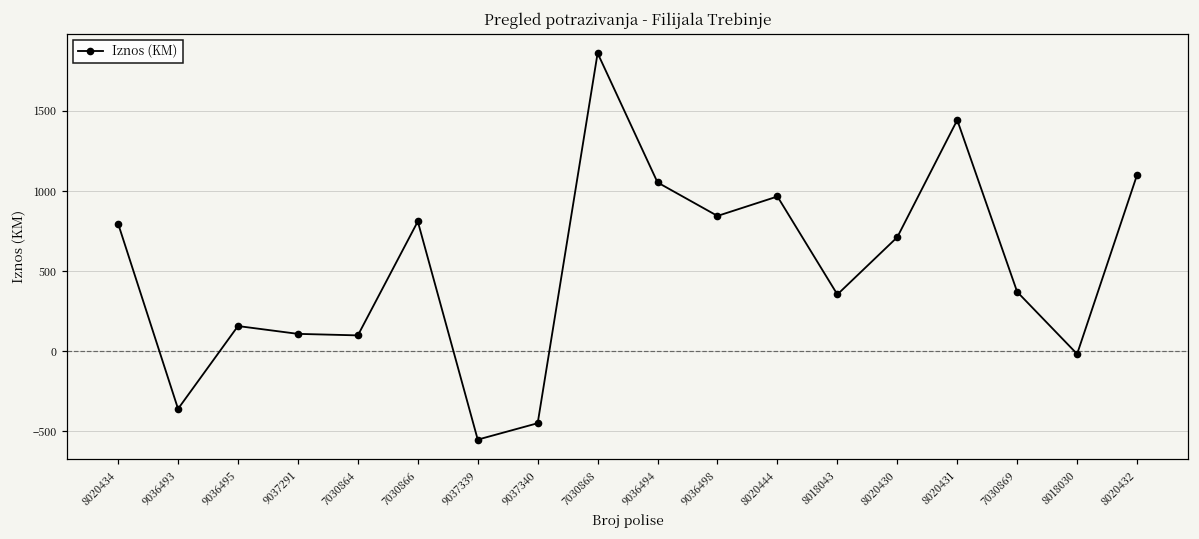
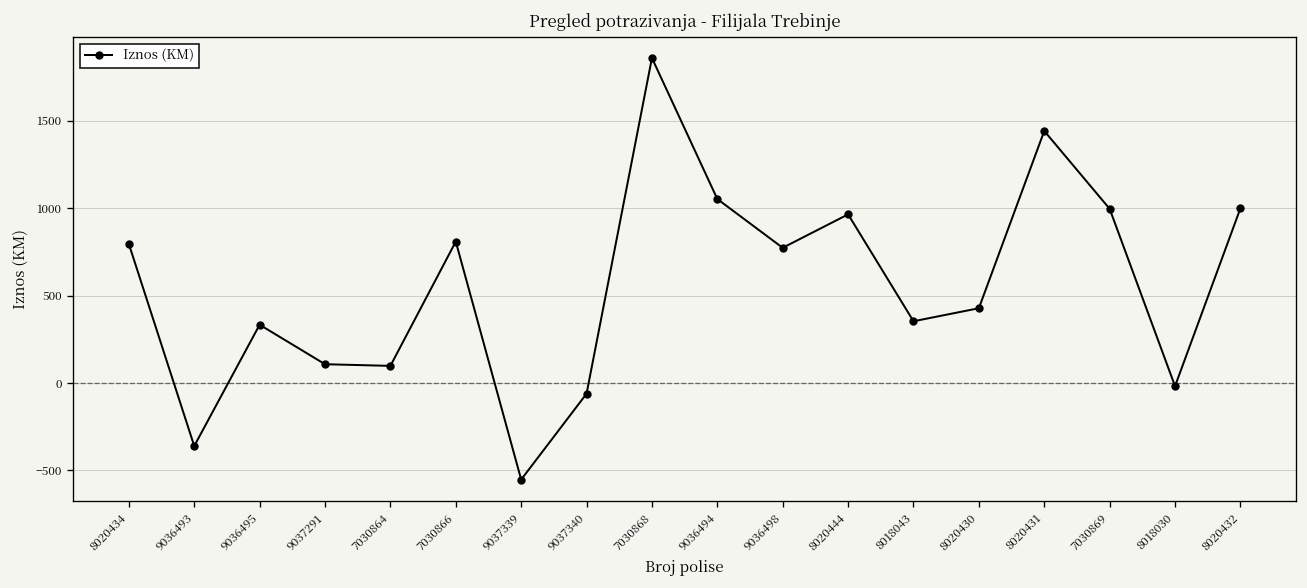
  {
    "8020434": 800,
    "9036493": -360,
-   "9036495": 160,
+   "9036495": 330,
    "9037291": 110,
    "7030864": 100,
    "7030866": 810,
    "9037339": -550,
-   "9037340": -450,
+   "9037340": -60,
    "7030868": 1860,
    "9036494": 1050,
-   "9036498": 840,
+   "9036498": 770,
    "8020444": 970,
    "8018043": 350,
-   "8020430": 710,
+   "8020430": 430,
    "8020431": 1440,
-   "7030869": 370,
+   "7030869": 1000,
    "8018030": -20,
-   "8020432": 1100
+   "8020432": 1000
  }
